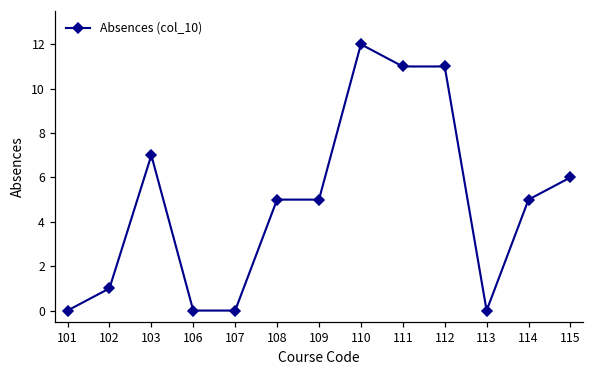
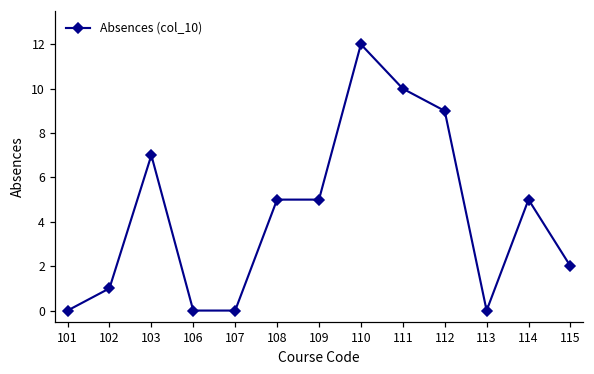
  {
    "101": 0,
    "102": 1,
    "103": 7,
    "106": 0,
    "107": 0,
    "108": 5,
    "109": 5,
    "110": 12,
-   "111": 11,
-   "112": 11,
+   "111": 10,
+   "112": 9,
    "113": 0,
    "114": 5,
-   "115": 6
+   "115": 2
  }
